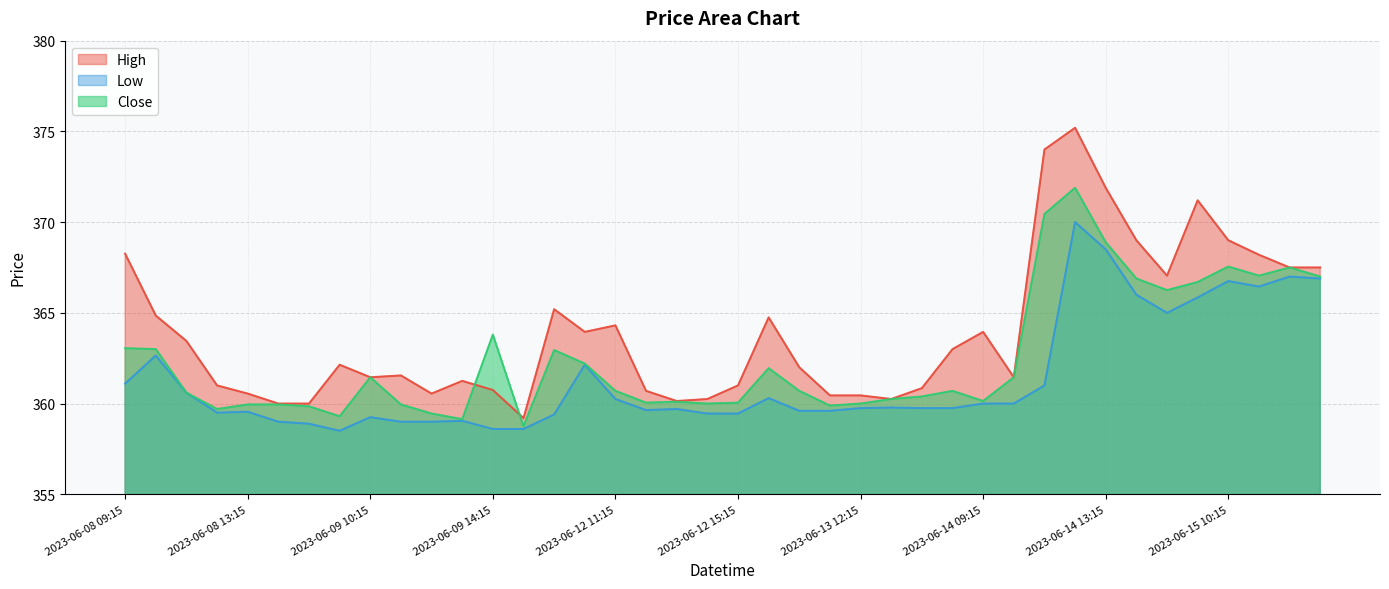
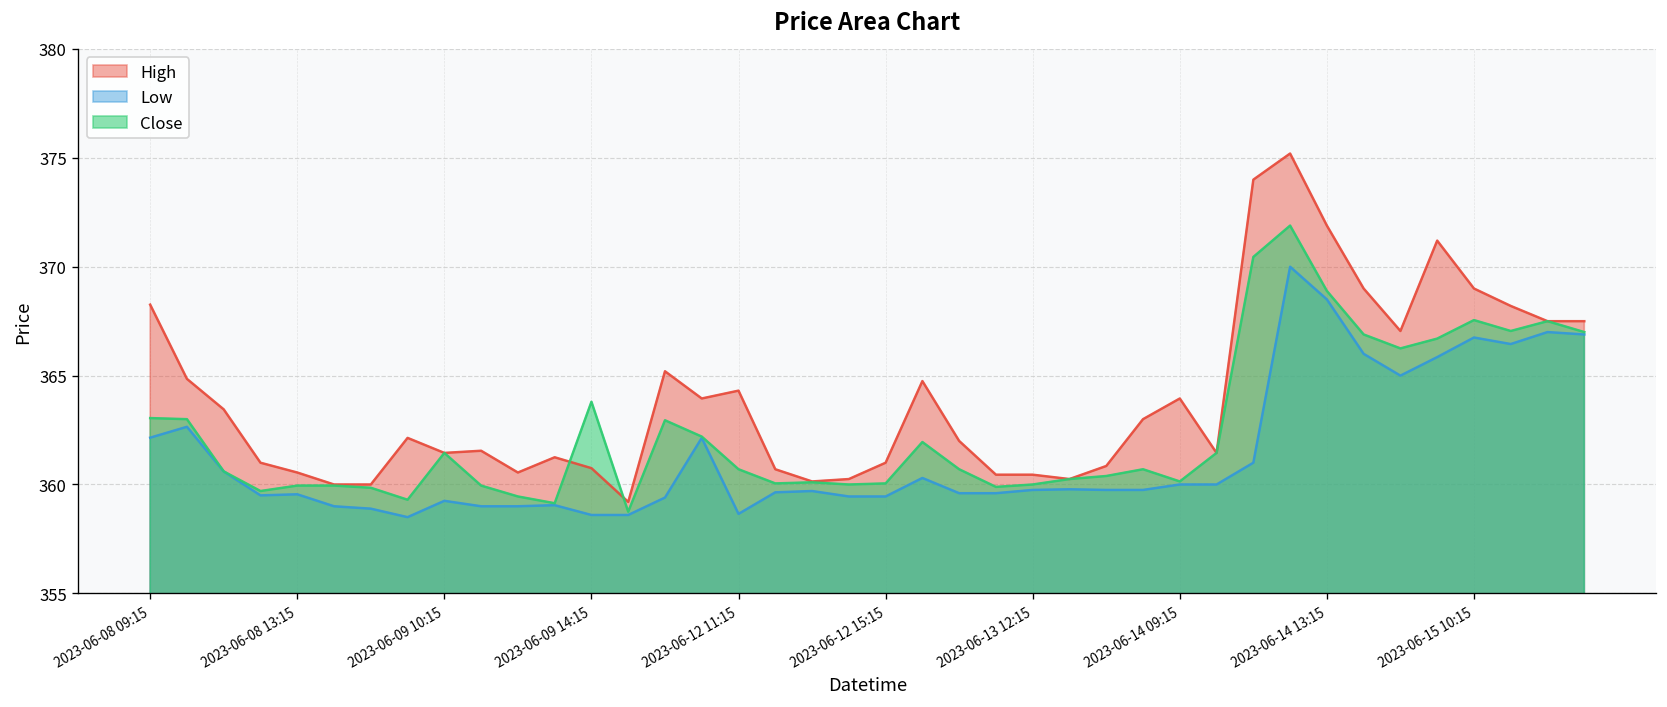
  {
    "High": {
      "2023-06-08 09:15": 368.3,
      "2023-06-08 13:15": 360.6,
      "2023-06-09 14:15": 360.8,
      "2023-06-12 11:15": 364.3,
      "2023-06-12 15:15": 361.0,
      "2023-06-13 12:15": 360.5,
      "2023-06-14 09:15": 364.0,
      "2023-06-14 13:15": 371.9,
      "2023-06-15 10:15": 369.0
    },
    "Low": {
-     "2023-06-08 09:15": 361.1,
+     "2023-06-08 09:15": 362.2,
      "2023-06-08 13:15": 359.6,
      "2023-06-09 10:15": 359.3,
      "2023-06-09 14:15": 358.6,
-     "2023-06-12 11:15": 360.3,
+     "2023-06-12 11:15": 358.7,
      "2023-06-12 15:15": 359.5,
      "2023-06-13 12:15": 359.8,
      "2023-06-14 09:15": 360.0,
      "2023-06-14 13:15": 368.5,
      "2023-06-15 10:15": 366.8
    },
    "Close": {
      "2023-06-08 09:15": 363.1,
      "2023-06-08 13:15": 360.0,
      "2023-06-09 14:15": 363.8,
      "2023-06-12 11:15": 360.7,
      "2023-06-12 15:15": 360.1,
      "2023-06-13 12:15": 360.0,
      "2023-06-14 09:15": 360.1,
      "2023-06-14 13:15": 368.9,
      "2023-06-15 10:15": 367.6
    }
  }
